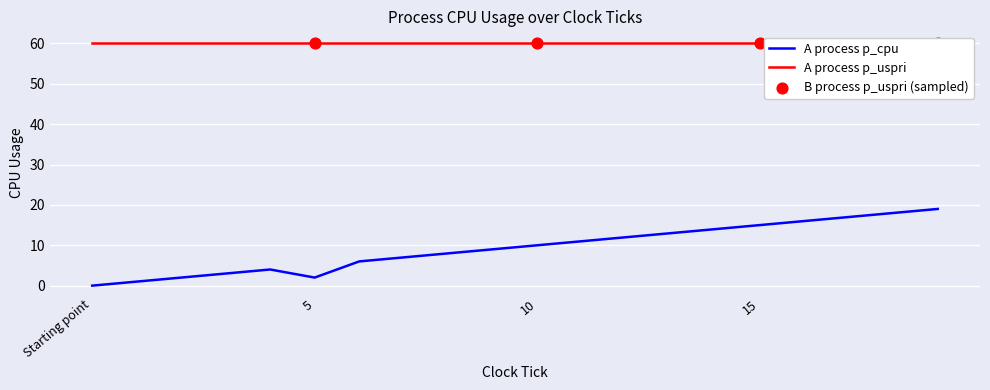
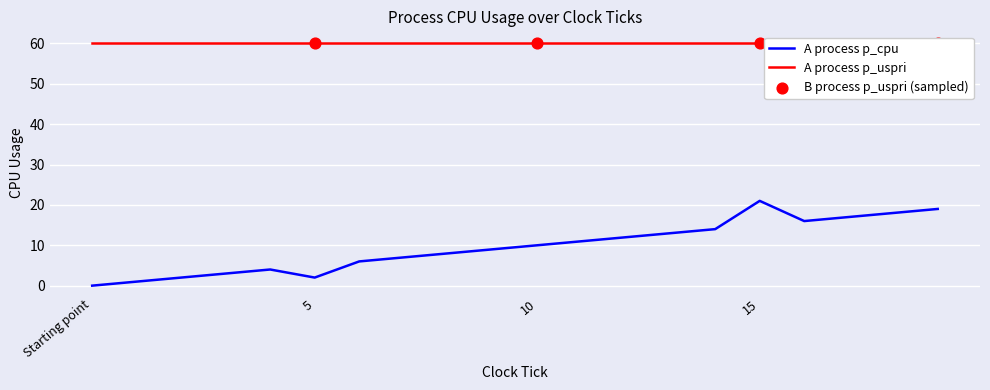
  {
    "A process p_cpu": {
      "Starting point": 0,
      "5": 2,
      "10": 10,
-     "15": 15
+     "15": 21
    }
  }
